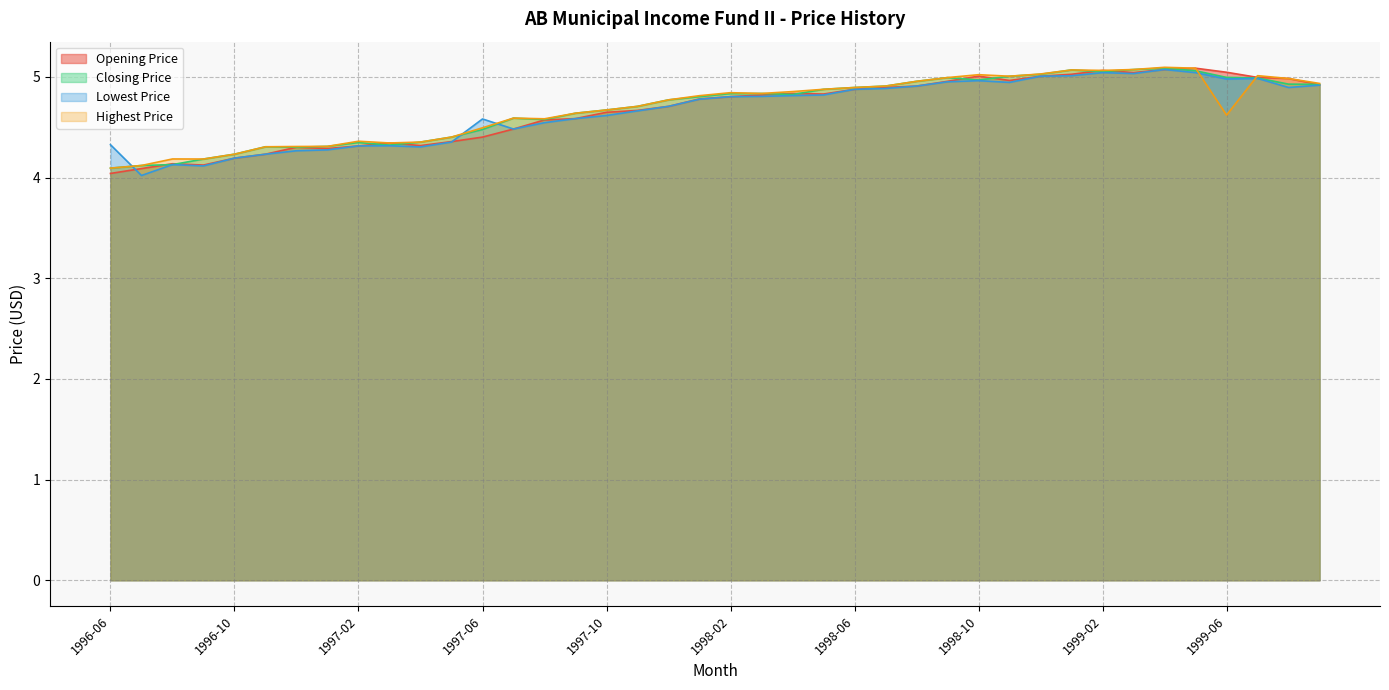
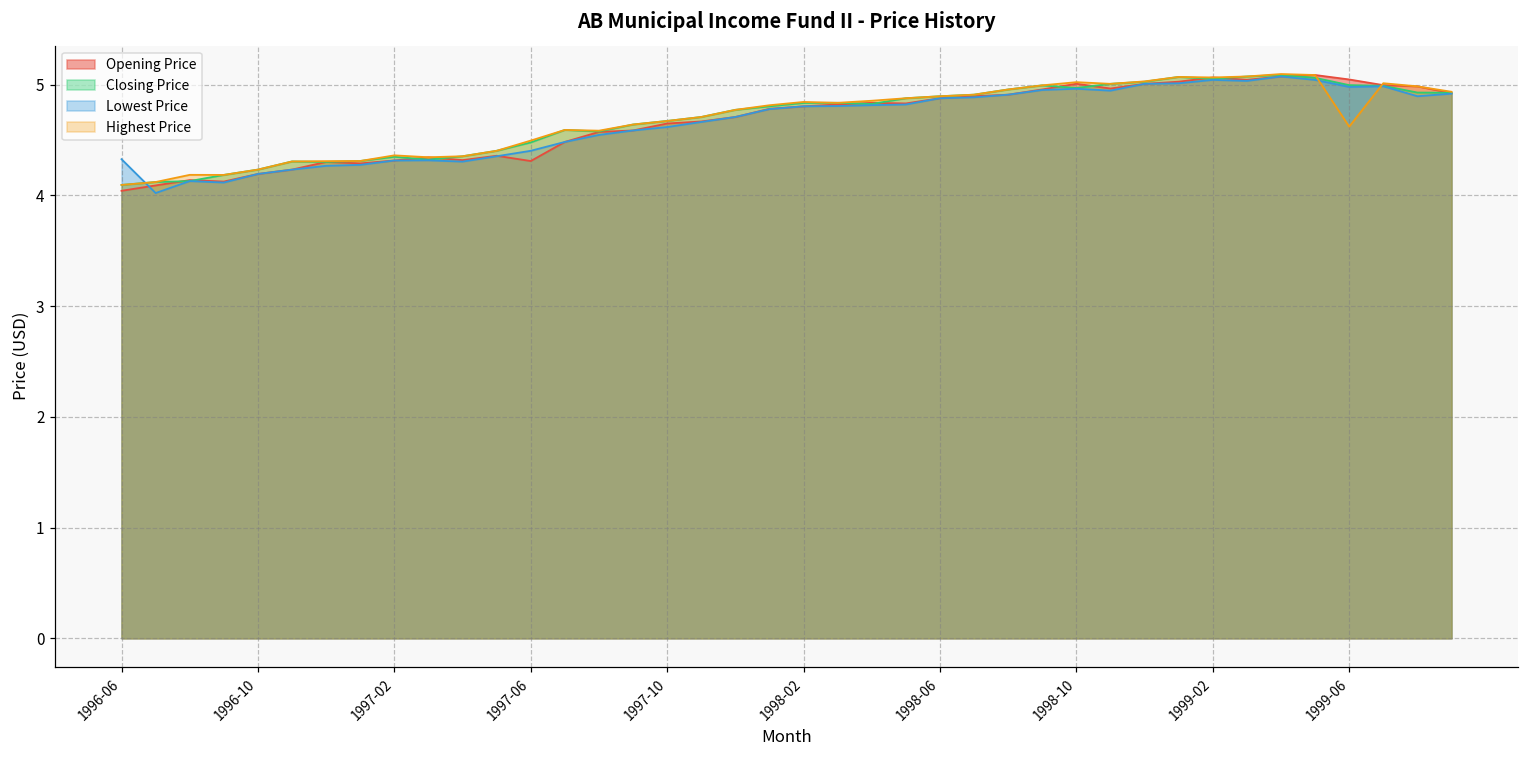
  {
    "Opening Price": {
      "1996-06": 4.04,
-     "1997-06": 4.40,
+     "1997-06": 4.31,
      "1999-06": 5.05
    },
    "Lowest Price": {
      "1996-06": 4.33,
-     "1997-06": 4.58,
+     "1997-06": 4.40,
      "1997-10": 4.62
    },
    "Highest Price": {
      "1999-06": 4.62
    }
  }
